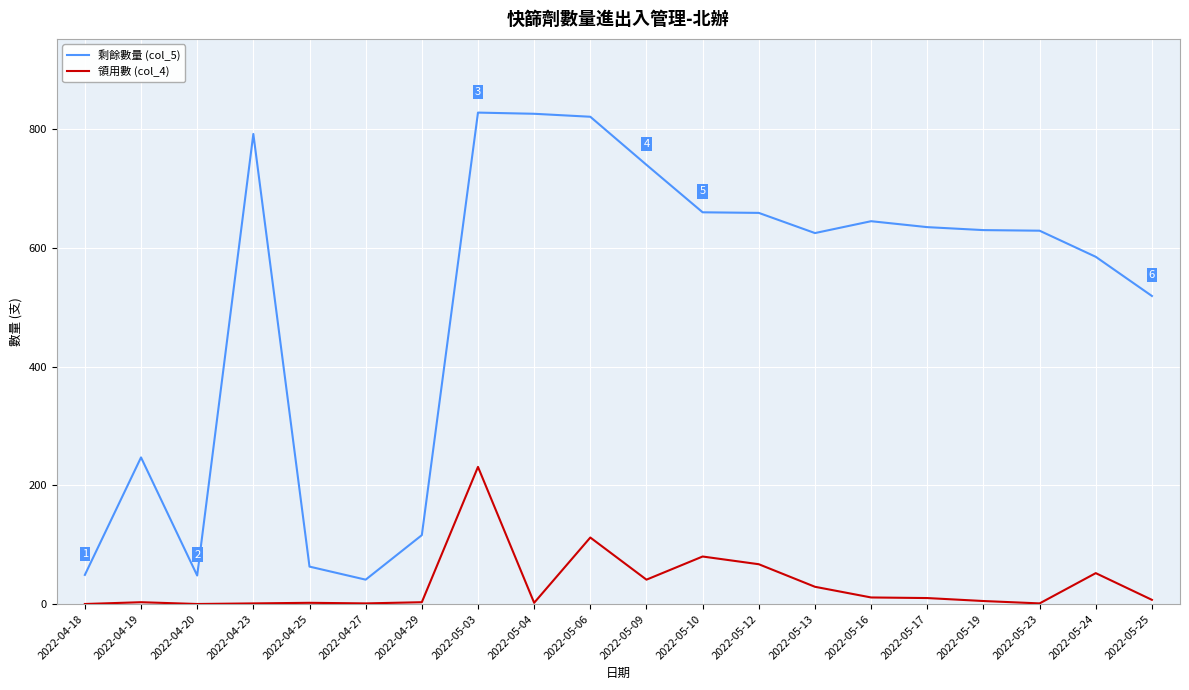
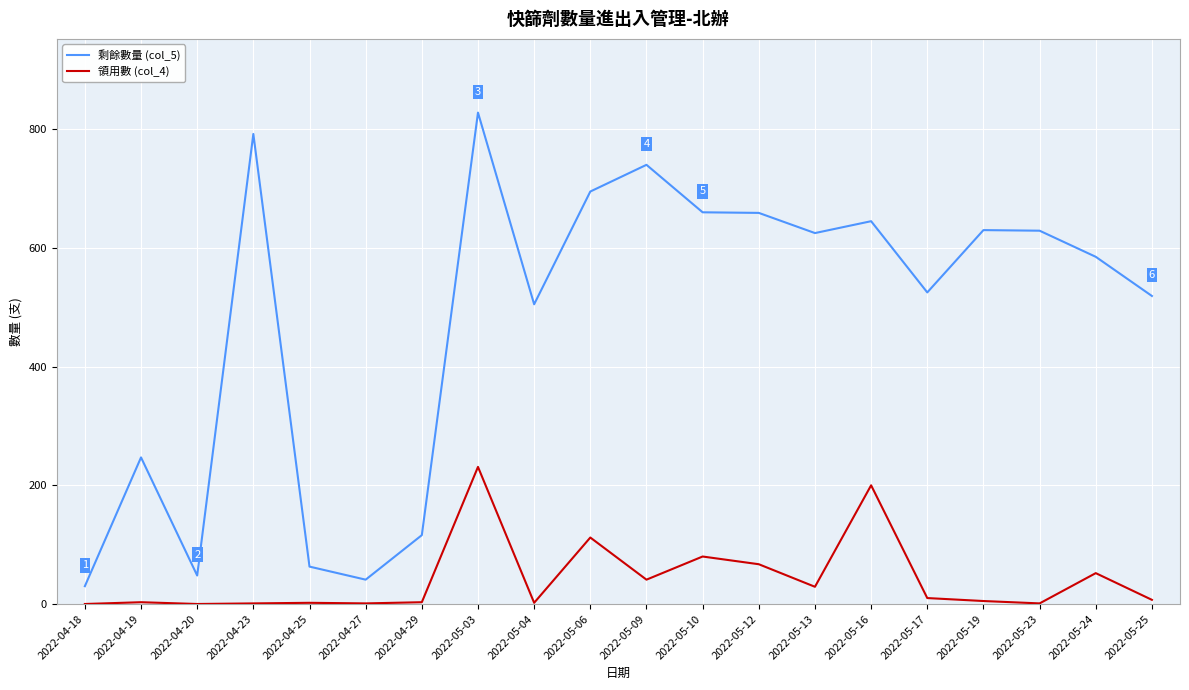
  {
    "剩餘數量 (col_5)": {
-     "2022-04-18": 50,
+     "2022-04-18": 30,
      "2022-04-19": 250,
      "2022-04-23": 790,
      "2022-04-25": 60,
      "2022-04-27": 40,
      "2022-04-29": 120,
-     "2022-05-04": 830,
-     "2022-05-06": 820,
+     "2022-05-04": 510,
+     "2022-05-06": 700,
      "2022-05-12": 660,
      "2022-05-13": 630,
      "2022-05-16": 650,
-     "2022-05-17": 640,
+     "2022-05-17": 530,
      "2022-05-19": 630,
      "2022-05-23": 630,
      "2022-05-24": 590
    },
    "領用數 (col_4)": {
      "2022-04-18": 0,
      "2022-04-19": 0,
      "2022-04-20": 0,
      "2022-04-23": 0,
      "2022-04-25": 0,
      "2022-04-27": 0,
      "2022-04-29": 0,
      "2022-05-03": 230,
      "2022-05-04": 0,
      "2022-05-06": 110,
      "2022-05-09": 40,
      "2022-05-10": 80,
      "2022-05-12": 70,
      "2022-05-13": 30,
-     "2022-05-16": 10,
+     "2022-05-16": 200,
      "2022-05-17": 10,
      "2022-05-19": 10,
      "2022-05-23": 0,
      "2022-05-24": 50,
      "2022-05-25": 10
    }
  }
